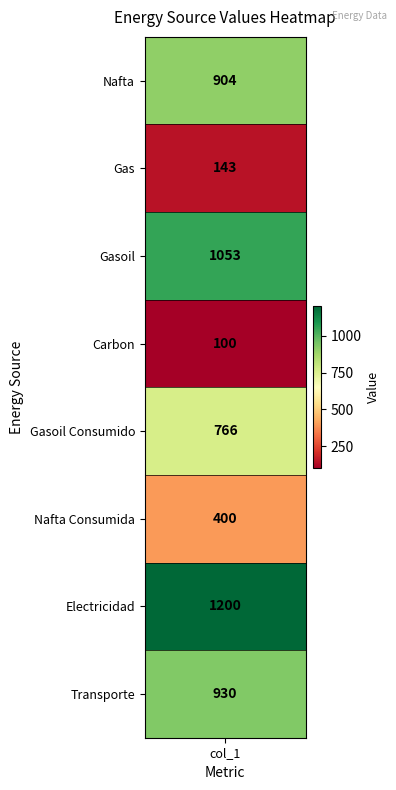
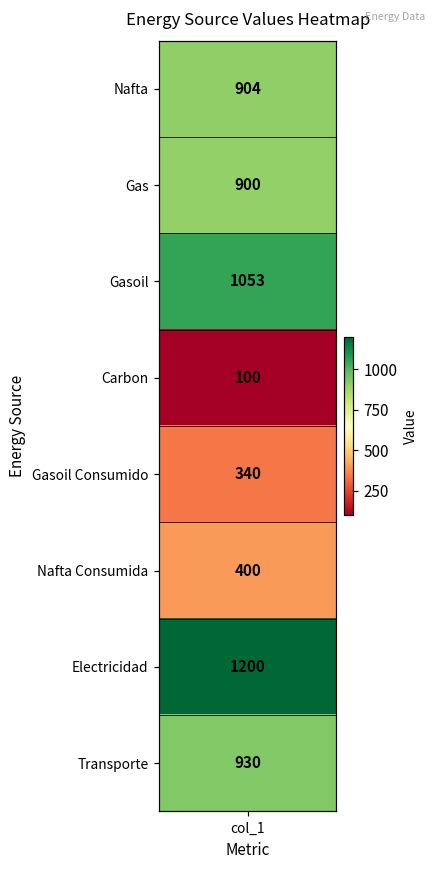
  {
    "Nafta": {
      "col_1": 904
    },
    "Gas": {
-     "col_1": 143
+     "col_1": 900
    },
    "Gasoil": {
      "col_1": 1053
    },
    "Carbon": {
      "col_1": 100
    },
    "Gasoil Consumido": {
-     "col_1": 766
+     "col_1": 340
    },
    "Nafta Consumida": {
      "col_1": 400
    },
    "Electricidad": {
      "col_1": 1200
    },
    "Transporte": {
      "col_1": 930
    }
  }
